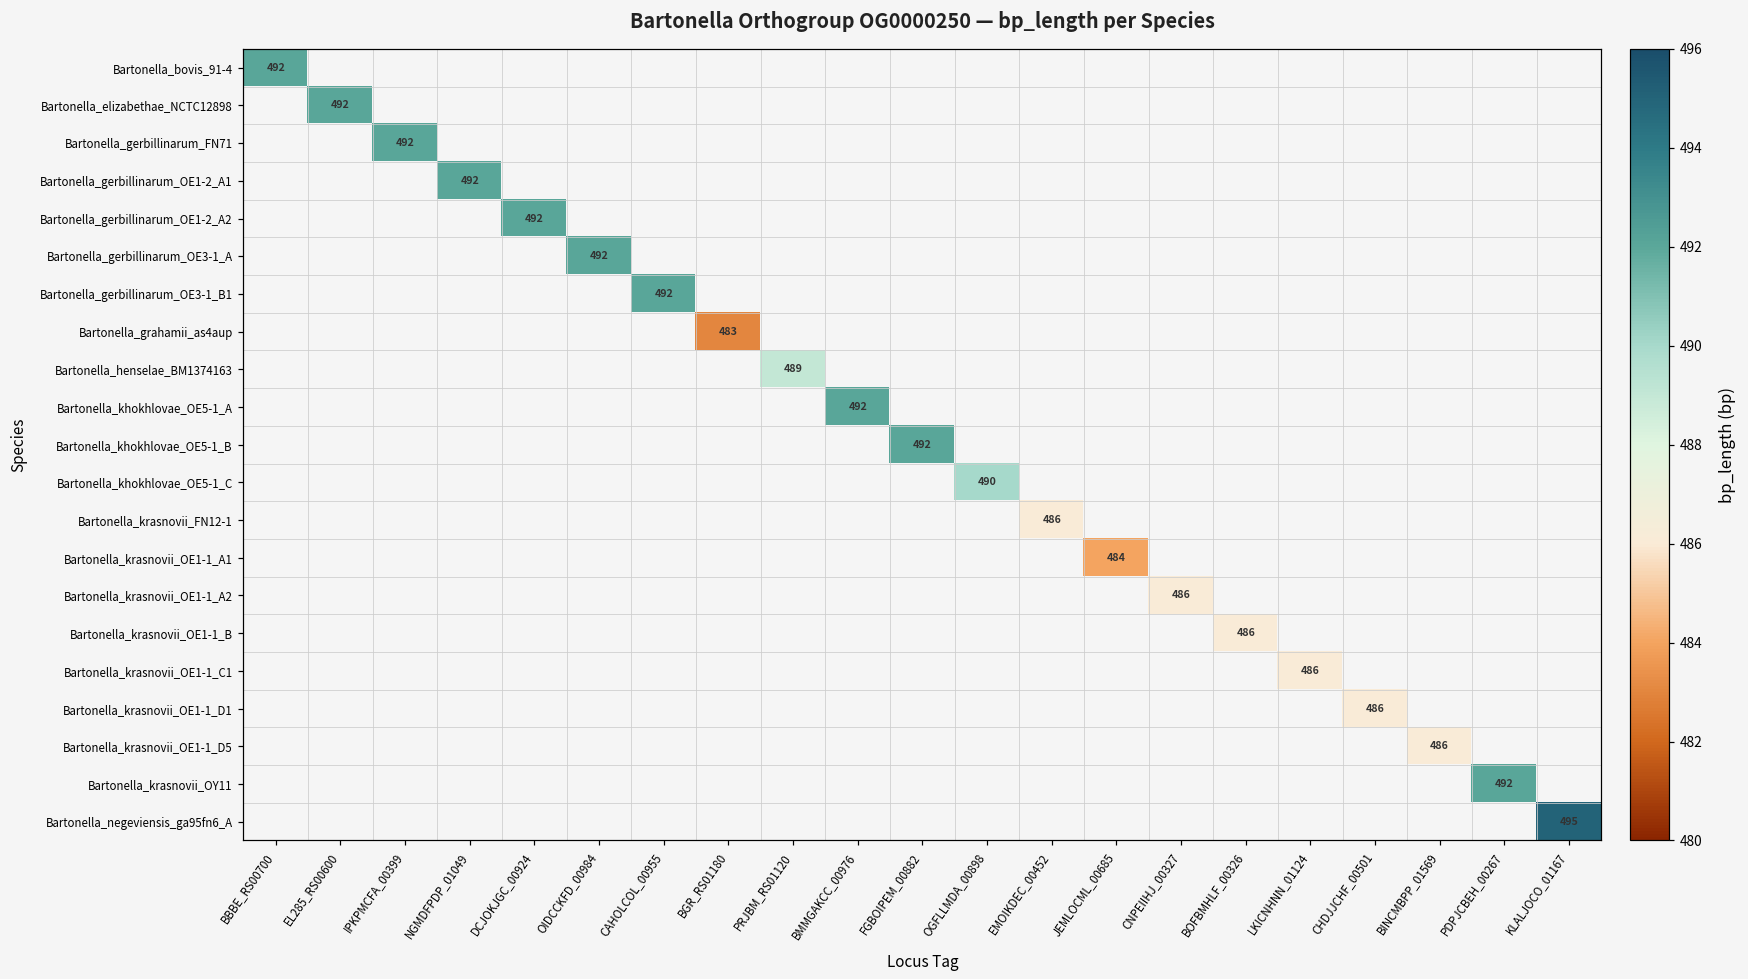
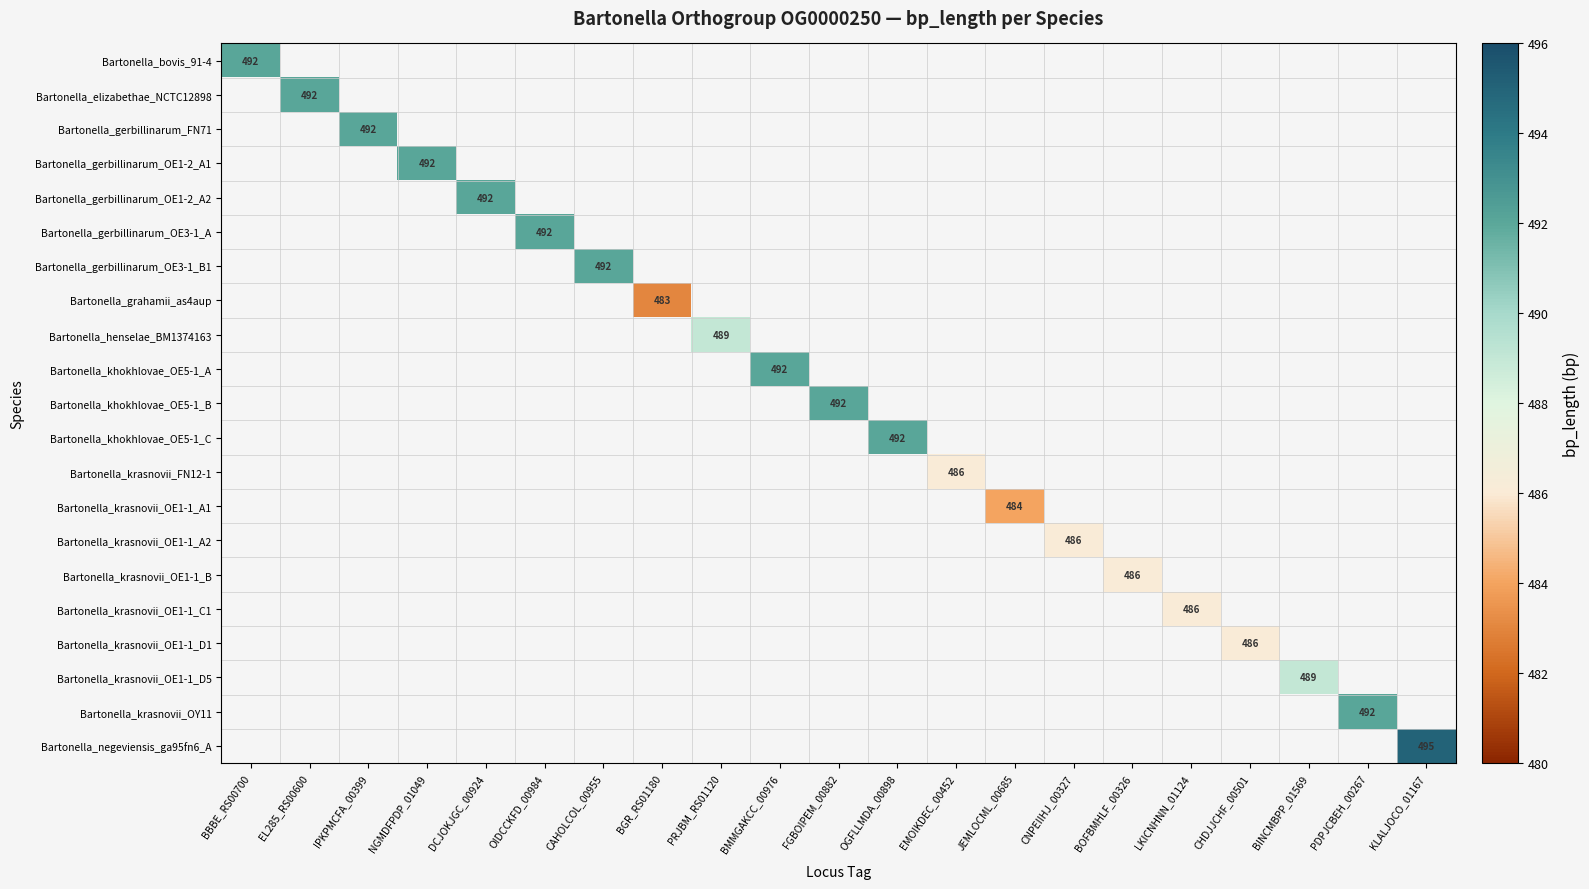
  {
    "Bartonella_bovis_91-4": {
      "BBBE_RS00700": 492
    },
    "Bartonella_elizabethae_NCTC12898": {
      "EL285_RS00600": 492
    },
    "Bartonella_gerbillinarum_FN71": {
      "IPKPMCFA_00399": 492
    },
    "Bartonella_gerbillinarum_OE1-2_A1": {
      "NGMDFPDP_01049": 492
    },
    "Bartonella_gerbillinarum_OE1-2_A2": {
      "DCJOKJGC_00924": 492
    },
    "Bartonella_gerbillinarum_OE3-1_A": {
      "OIDCCKFD_00984": 492
    },
    "Bartonella_gerbillinarum_OE3-1_B1": {
      "CAHOLCOL_00955": 492
    },
    "Bartonella_grahamii_as4aup": {
      "BGR_RS01180": 483
    },
    "Bartonella_henselae_BM1374163": {
      "PRJBM_RS01120": 489
    },
    "Bartonella_khokhlovae_OE5-1_A": {
      "BMMGAKCC_00976": 492
    },
    "Bartonella_khokhlovae_OE5-1_B": {
      "FGBOIPEM_00882": 492
    },
    "Bartonella_khokhlovae_OE5-1_C": {
-     "OGFLLMDA_00898": 490
+     "OGFLLMDA_00898": 492
    },
    "Bartonella_krasnovii_FN12-1": {
      "EMOIKDEC_00452": 486
    },
    "Bartonella_krasnovii_OE1-1_A1": {
      "JEMLOCML_00685": 484
    },
    "Bartonella_krasnovii_OE1-1_A2": {
      "CNPEIIHJ_00327": 486
    },
    "Bartonella_krasnovii_OE1-1_B": {
      "BOFBMHLF_00326": 486
    },
    "Bartonella_krasnovii_OE1-1_C1": {
      "LKICNHNN_01124": 486
    },
    "Bartonella_krasnovii_OE1-1_D1": {
      "CHDJJCHF_00501": 486
    },
    "Bartonella_krasnovii_OE1-1_D5": {
-     "BINCMBPP_01569": 486
+     "BINCMBPP_01569": 489
    },
    "Bartonella_krasnovii_OY11": {
      "PDPJCBEH_00267": 492
    },
    "Bartonella_negeviensis_ga95fn6_A": {
      "KLALJOCO_01167": 495
    }
  }
